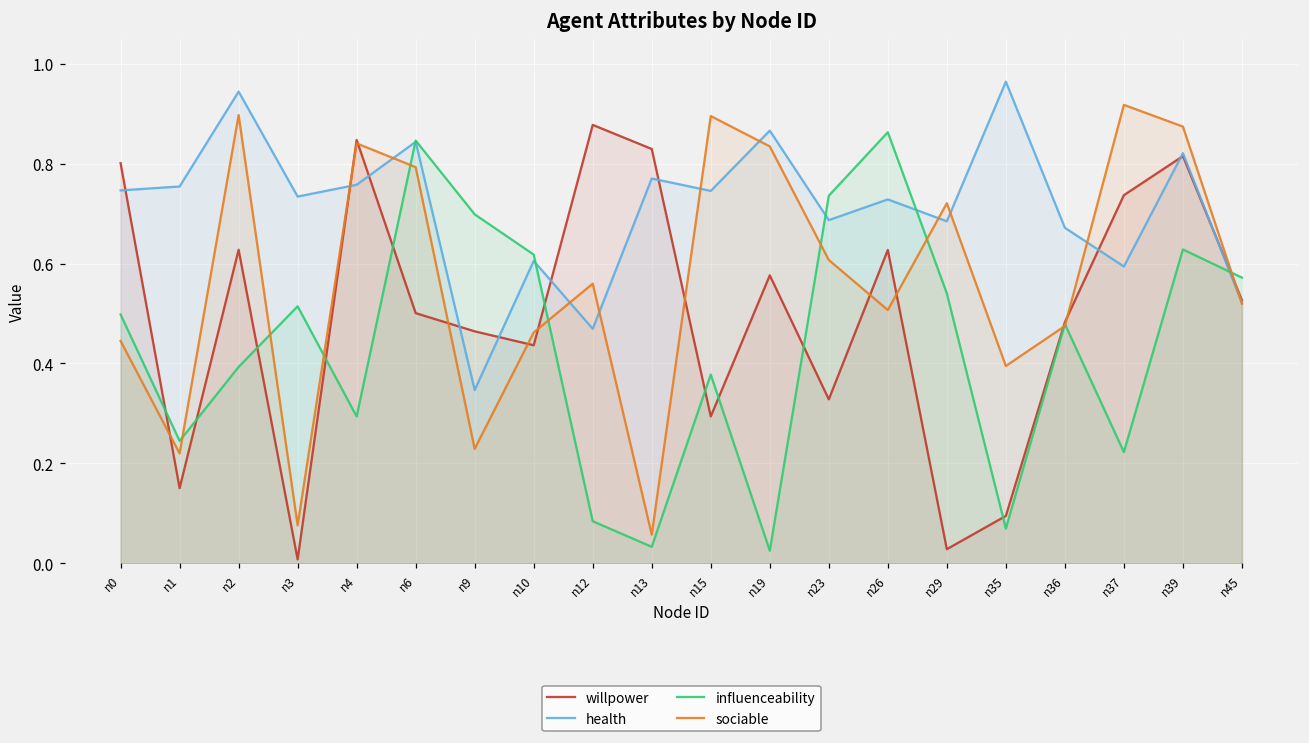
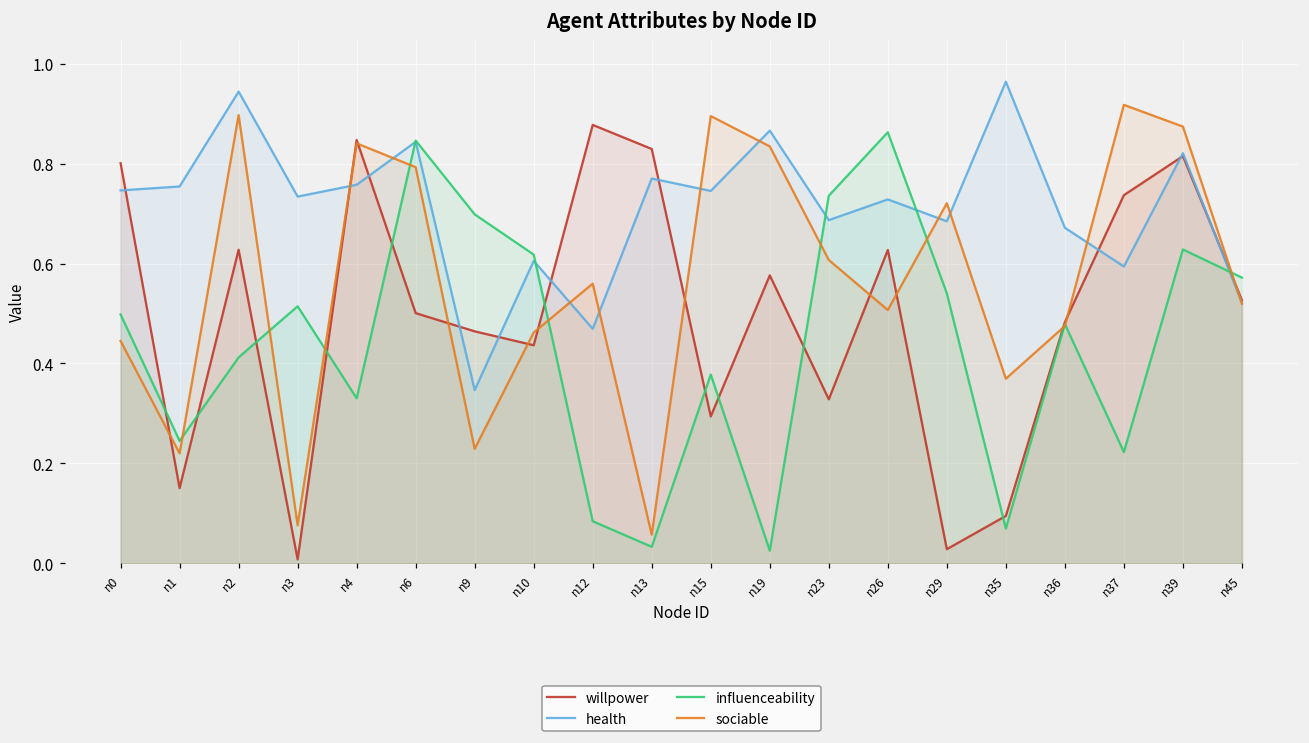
  {
    "willpower": {
      "n0": 0.80,
      "n1": 0.15,
      "n2": 0.63,
      "n3": 0.01,
      "n4": 0.85,
      "n6": 0.50,
      "n9": 0.46,
      "n10": 0.44,
      "n12": 0.88,
      "n13": 0.83,
      "n15": 0.29,
      "n19": 0.58,
      "n23": 0.33,
      "n26": 0.63,
      "n29": 0.03,
      "n35": 0.09,
      "n37": 0.74,
      "n39": 0.82
    },
    "health": {
      "n0": 0.75,
      "n1": 0.75,
      "n2": 0.94,
      "n3": 0.73,
      "n4": 0.76,
      "n9": 0.35,
      "n10": 0.61,
      "n12": 0.47,
      "n13": 0.77,
      "n15": 0.75,
      "n19": 0.87,
      "n23": 0.69,
      "n26": 0.73,
      "n29": 0.68,
      "n35": 0.96,
      "n36": 0.67,
      "n37": 0.59,
      "n39": 0.82
    },
    "influenceability": {
      "n0": 0.50,
      "n1": 0.24,
-     "n2": 0.39,
+     "n2": 0.41,
      "n3": 0.51,
-     "n4": 0.29,
+     "n4": 0.33,
      "n9": 0.70,
      "n10": 0.62,
      "n12": 0.08,
      "n13": 0.03,
      "n15": 0.38,
      "n19": 0.03,
      "n23": 0.74,
      "n26": 0.86,
      "n29": 0.54,
      "n35": 0.07,
      "n37": 0.22,
      "n39": 0.63,
      "n45": 0.57
    },
    "sociable": {
      "n0": 0.45,
      "n1": 0.22,
      "n2": 0.90,
      "n3": 0.08,
      "n4": 0.84,
      "n6": 0.79,
      "n9": 0.23,
      "n10": 0.46,
      "n12": 0.56,
      "n13": 0.06,
      "n15": 0.90,
      "n19": 0.83,
      "n23": 0.61,
      "n26": 0.51,
      "n29": 0.72,
-     "n35": 0.39,
+     "n35": 0.37,
      "n37": 0.92,
      "n39": 0.87
    }
  }
